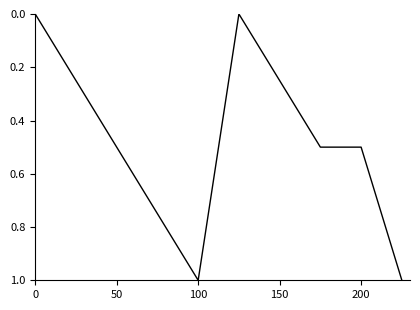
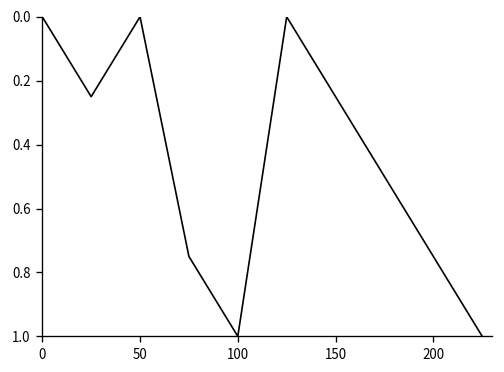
  {
    "0": 0.00,
-   "50": 0.50,
+   "50": 0.00,
    "100": 1.00,
    "150": 0.25,
-   "200": 0.50
+   "200": 0.75
  }
